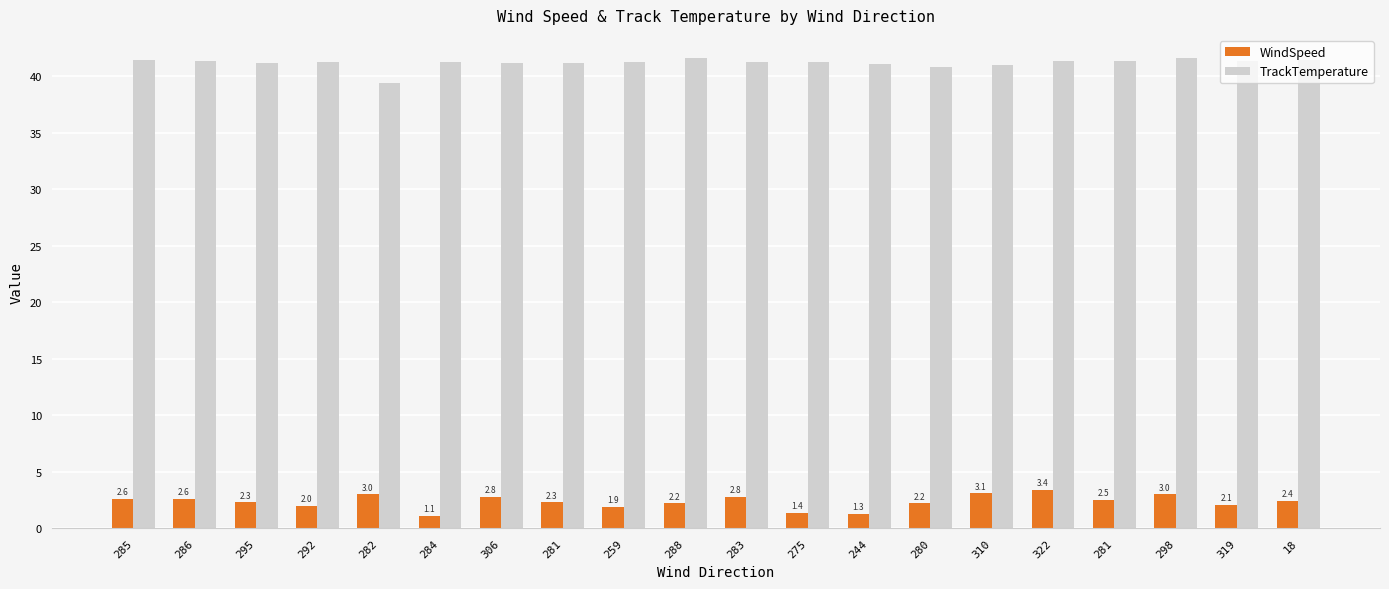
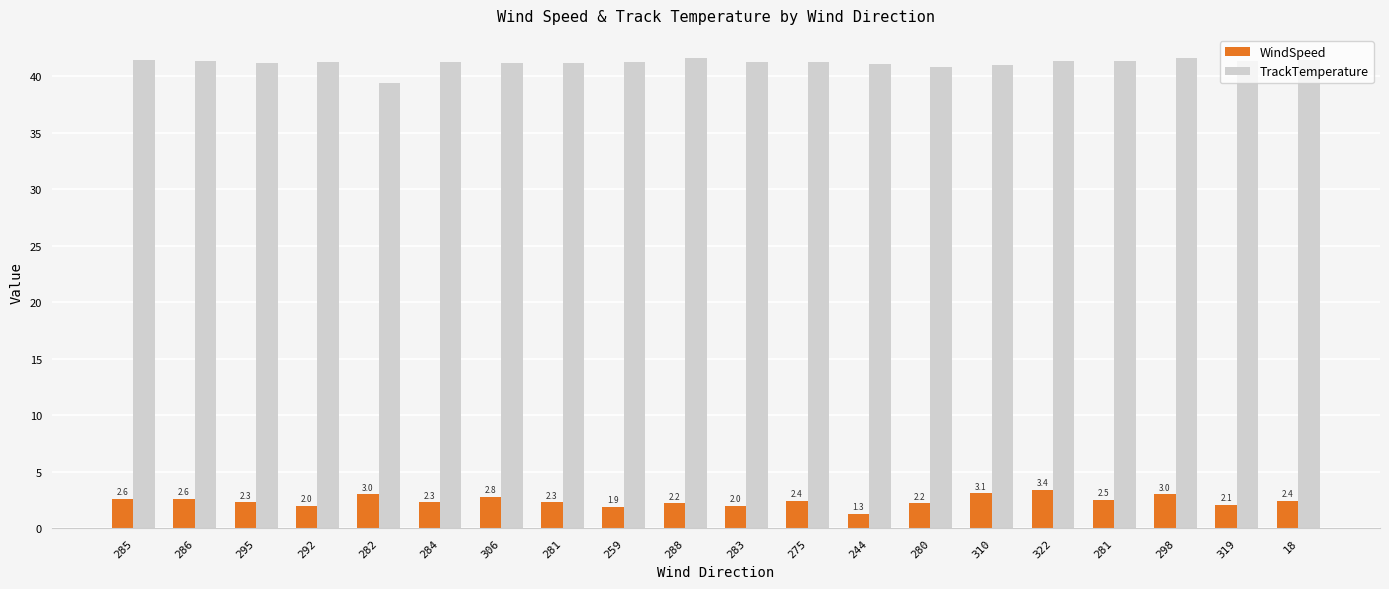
  {
    "WindSpeed": {
      "285": 2.6,
      "286": 2.6,
      "295": 2.3,
      "292": 2.0,
      "282": 3.0,
-     "284": 1.1,
+     "284": 2.3,
      "306": 2.8,
      "259": 1.9,
      "288": 2.2,
-     "283": 2.8,
-     "275": 1.4,
+     "283": 2.0,
+     "275": 2.4,
      "244": 1.3,
      "280": 2.2,
      "310": 3.1,
      "322": 3.4,
      "298": 3.0,
      "319": 2.1,
      "18": 2.4
    },
    "TrackTemperature": {
      "285": 41.5,
      "286": 41.4,
      "295": 41.2,
      "292": 41.3,
      "282": 39.4,
      "284": 41.3,
      "306": 41.2,
      "259": 41.3,
      "288": 41.6,
      "283": 41.3,
      "275": 41.3,
      "244": 41.1,
      "280": 40.8,
      "310": 41.0,
      "322": 41.4,
      "298": 41.6
    }
  }
